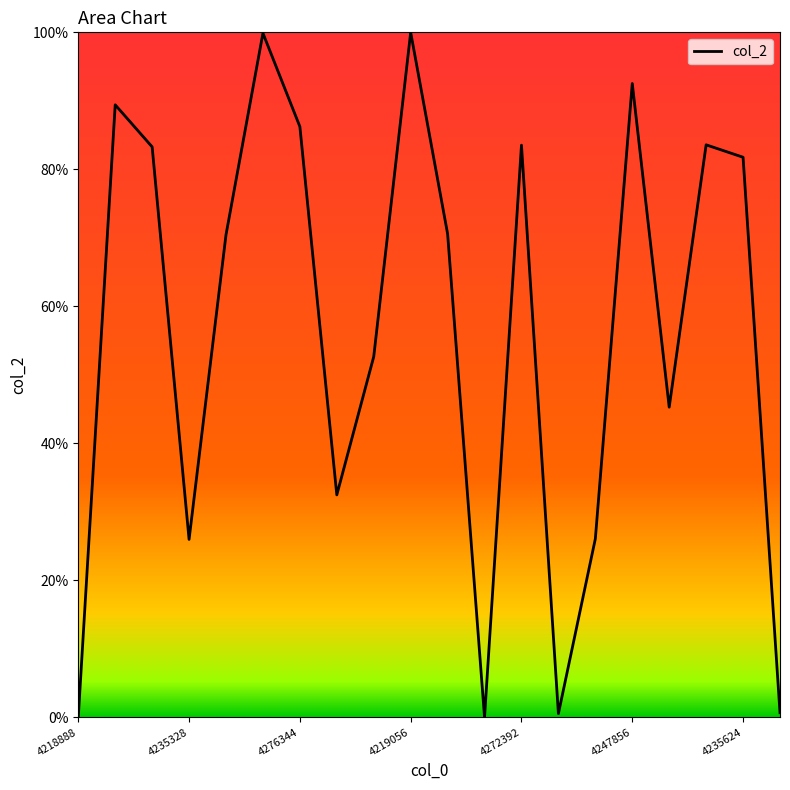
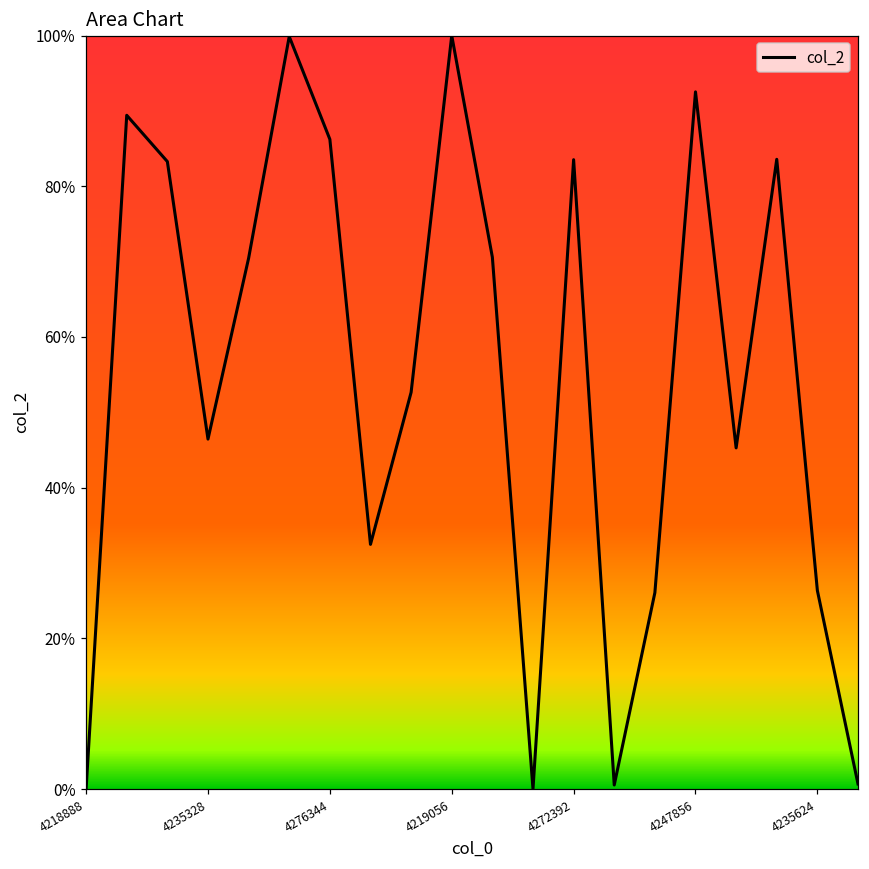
  {
    "4218888": "0%",
-   "4235328": "26%",
+   "4235328": "46%",
    "4276344": "86%",
    "4219056": "100%",
    "4272392": "84%",
    "4247856": "93%",
-   "4235624": "82%"
+   "4235624": "26%"
  }
